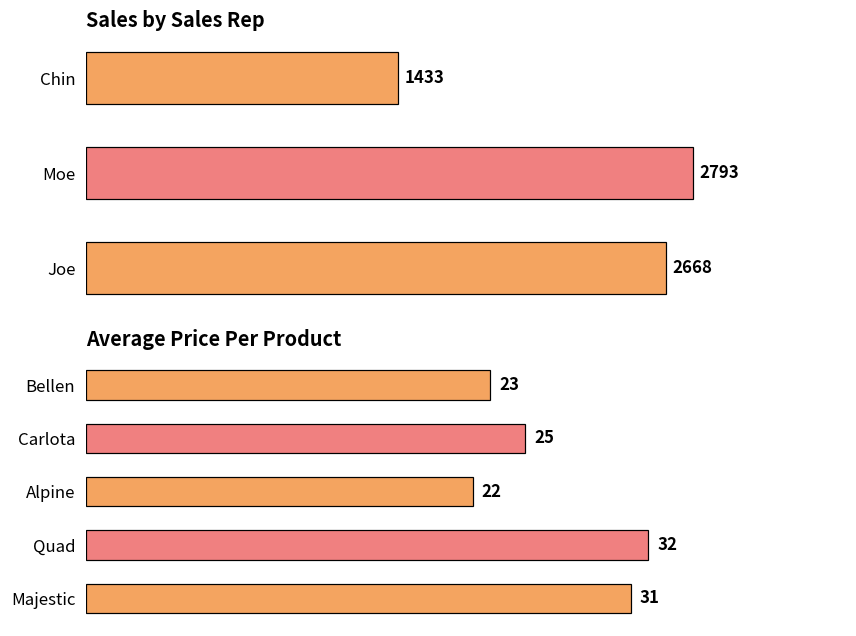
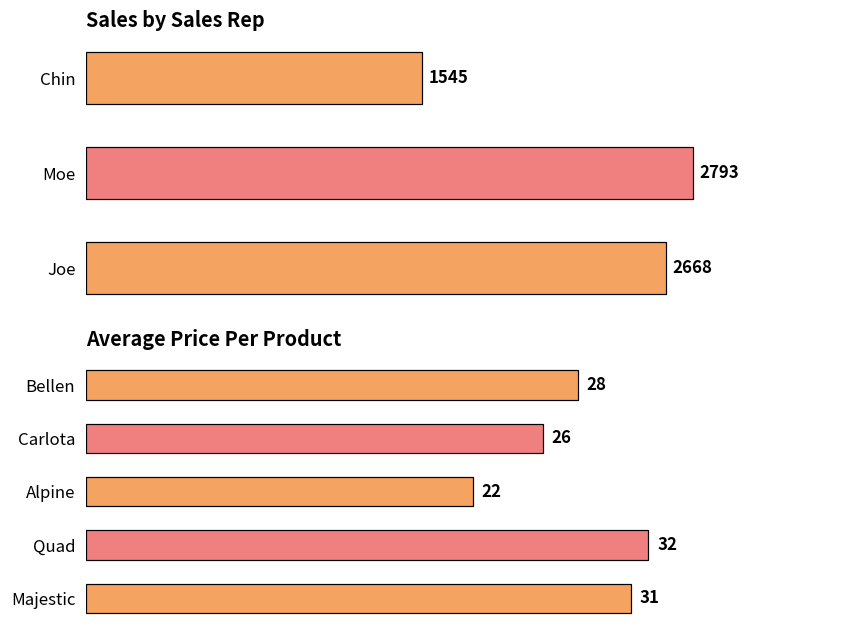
  {
    "Sales by Sales Rep": {
-     "Chin": 1433,
+     "Chin": 1545,
      "Moe": 2793,
      "Joe": 2668
    },
    "Average Price Per Product": {
-     "Bellen": 23,
-     "Carlota": 25,
+     "Bellen": 28,
+     "Carlota": 26,
      "Alpine": 22,
      "Quad": 32,
      "Majestic": 31
    }
  }
